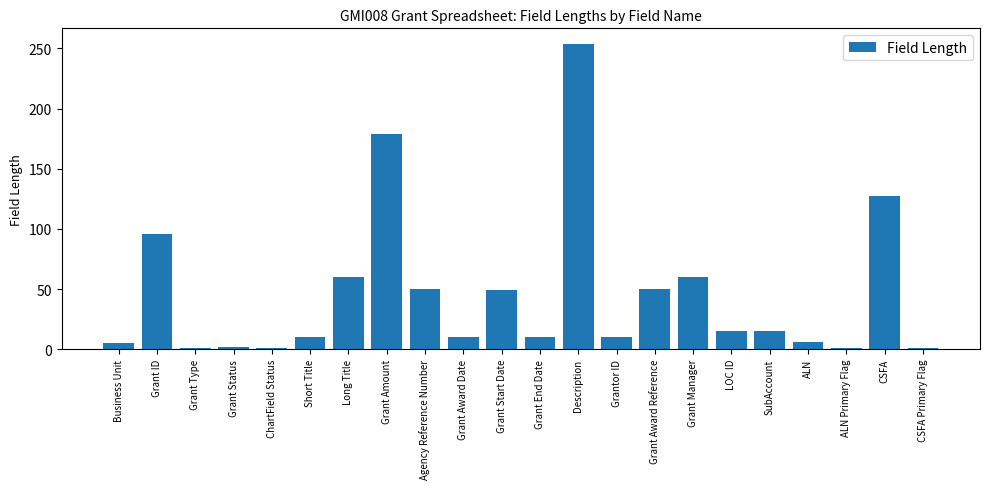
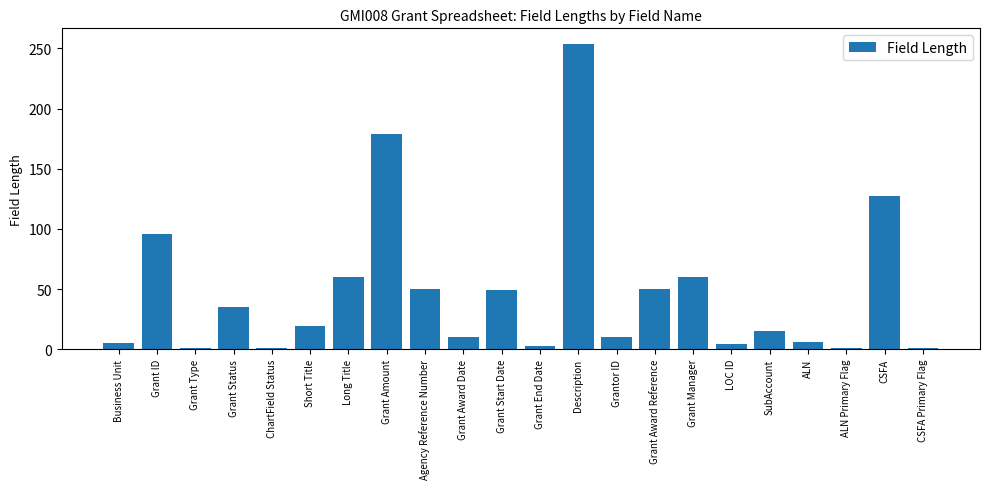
  {
    "Business Unit": 5,
    "Grant ID": 96,
-   "Grant Status": 2,
-   "Short Title": 10,
+   "Grant Status": 35,
+   "Short Title": 19,
    "Long Title": 60,
    "Grant Amount": 179,
    "Agency Reference Number": 50,
    "Grant Award Date": 10,
    "Grant Start Date": 49,
-   "Grant End Date": 10,
+   "Grant End Date": 3,
    "Description": 254,
    "Grantor ID": 10,
    "Grant Award Reference": 50,
    "Grant Manager": 60,
-   "LOC ID": 15,
+   "LOC ID": 4,
    "SubAccount": 15,
    "ALN": 6,
    "CSFA": 127
  }
